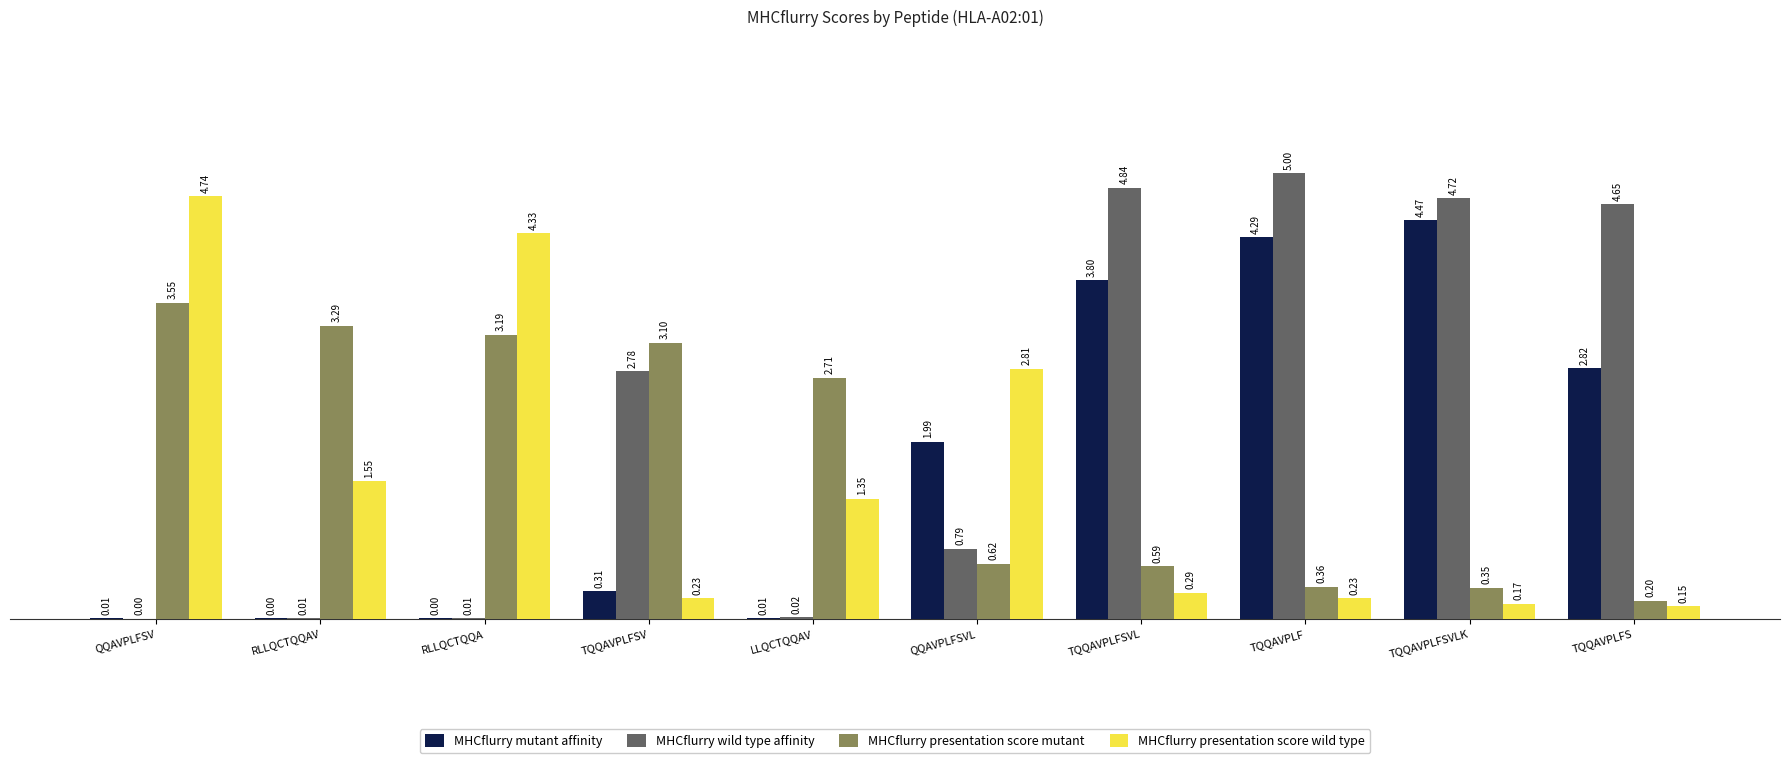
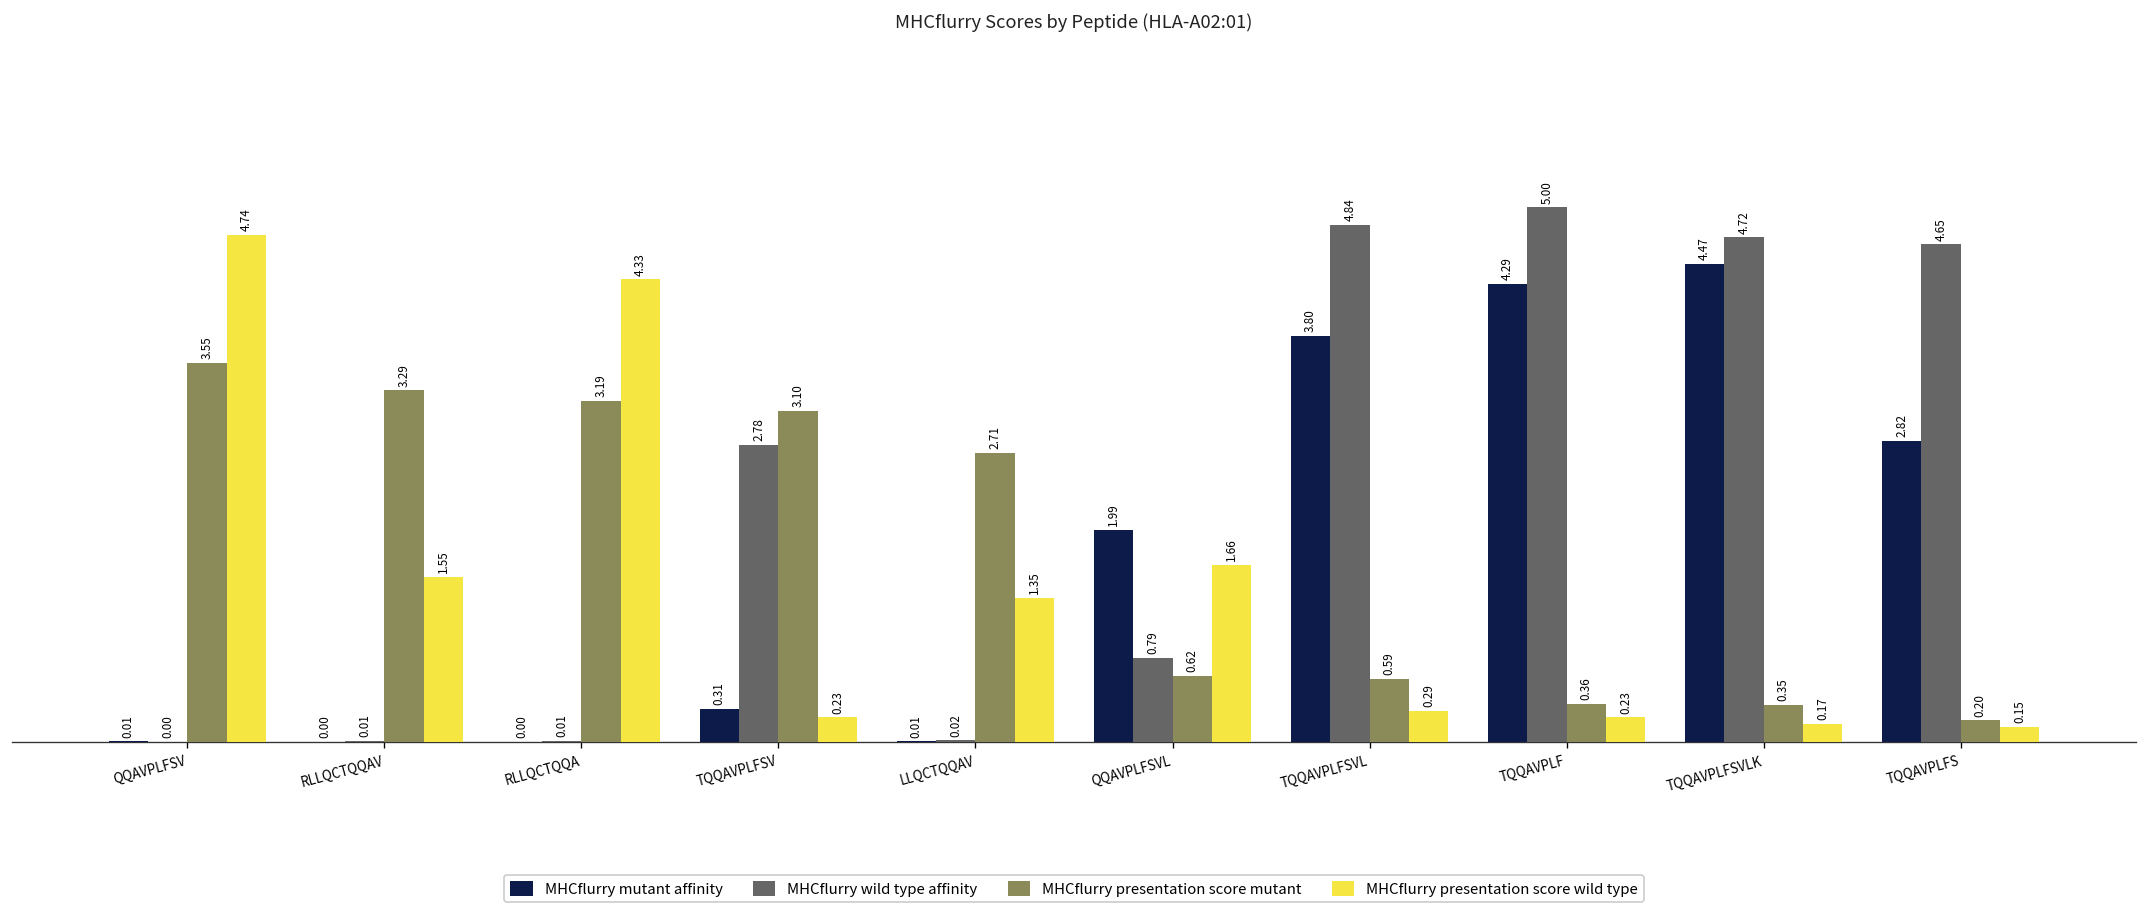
  {
    "MHCflurry mutant affinity": {
      "QQAVPLFSV": 0.01,
      "RLLQCTQQAV": 0.00,
      "RLLQCTQQA": 0.00,
      "TQQAVPLFSV": 0.31,
      "LLQCTQQAV": 0.01,
      "QQAVPLFSVL": 1.99,
      "TQQAVPLFSVL": 3.80,
      "TQQAVPLF": 4.29,
      "TQQAVPLFSVLK": 4.47,
      "TQQAVPLFS": 2.82
    },
    "MHCflurry presentation score wild type": {
      "QQAVPLFSV": 4.74,
      "RLLQCTQQAV": 1.55,
      "RLLQCTQQA": 4.33,
      "TQQAVPLFSV": 0.23,
      "LLQCTQQAV": 1.35,
-     "QQAVPLFSVL": 2.81,
+     "QQAVPLFSVL": 1.66,
      "TQQAVPLFSVL": 0.29,
      "TQQAVPLF": 0.23,
      "TQQAVPLFSVLK": 0.17,
      "TQQAVPLFS": 0.15
    }
  }
